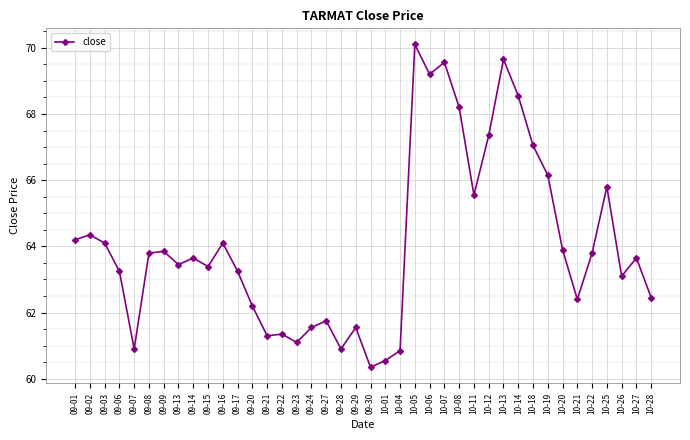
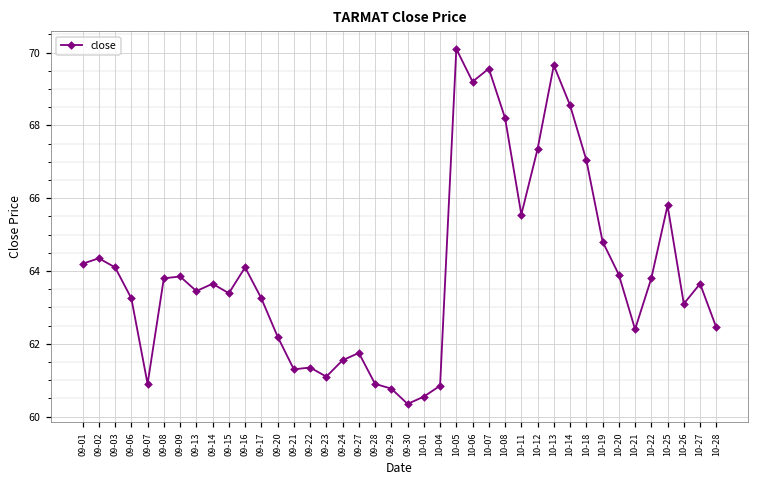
  {
    "09-01": 64.2,
    "09-02": 64.4,
    "09-03": 64.1,
    "09-06": 63.3,
    "09-07": 60.9,
    "09-08": 63.8,
    "09-09": 63.9,
    "09-13": 63.5,
    "09-14": 63.7,
    "09-15": 63.4,
    "09-16": 64.1,
    "09-17": 63.3,
    "09-20": 62.2,
    "09-21": 61.3,
    "09-22": 61.4,
    "09-23": 61.1,
    "09-24": 61.6,
    "09-27": 61.8,
    "09-28": 60.9,
-   "09-29": 61.6,
+   "09-29": 60.8,
    "09-30": 60.4,
    "10-01": 60.6,
    "10-04": 60.9,
    "10-05": 70.1,
    "10-06": 69.2,
    "10-07": 69.6,
    "10-08": 68.2,
    "10-11": 65.6,
    "10-12": 67.4,
    "10-13": 69.7,
    "10-14": 68.6,
    "10-18": 67.1,
-   "10-19": 66.2,
+   "10-19": 64.8,
    "10-20": 63.9,
    "10-21": 62.4,
    "10-22": 63.8,
    "10-25": 65.8,
    "10-26": 63.1,
    "10-27": 63.7,
    "10-28": 62.5
  }
